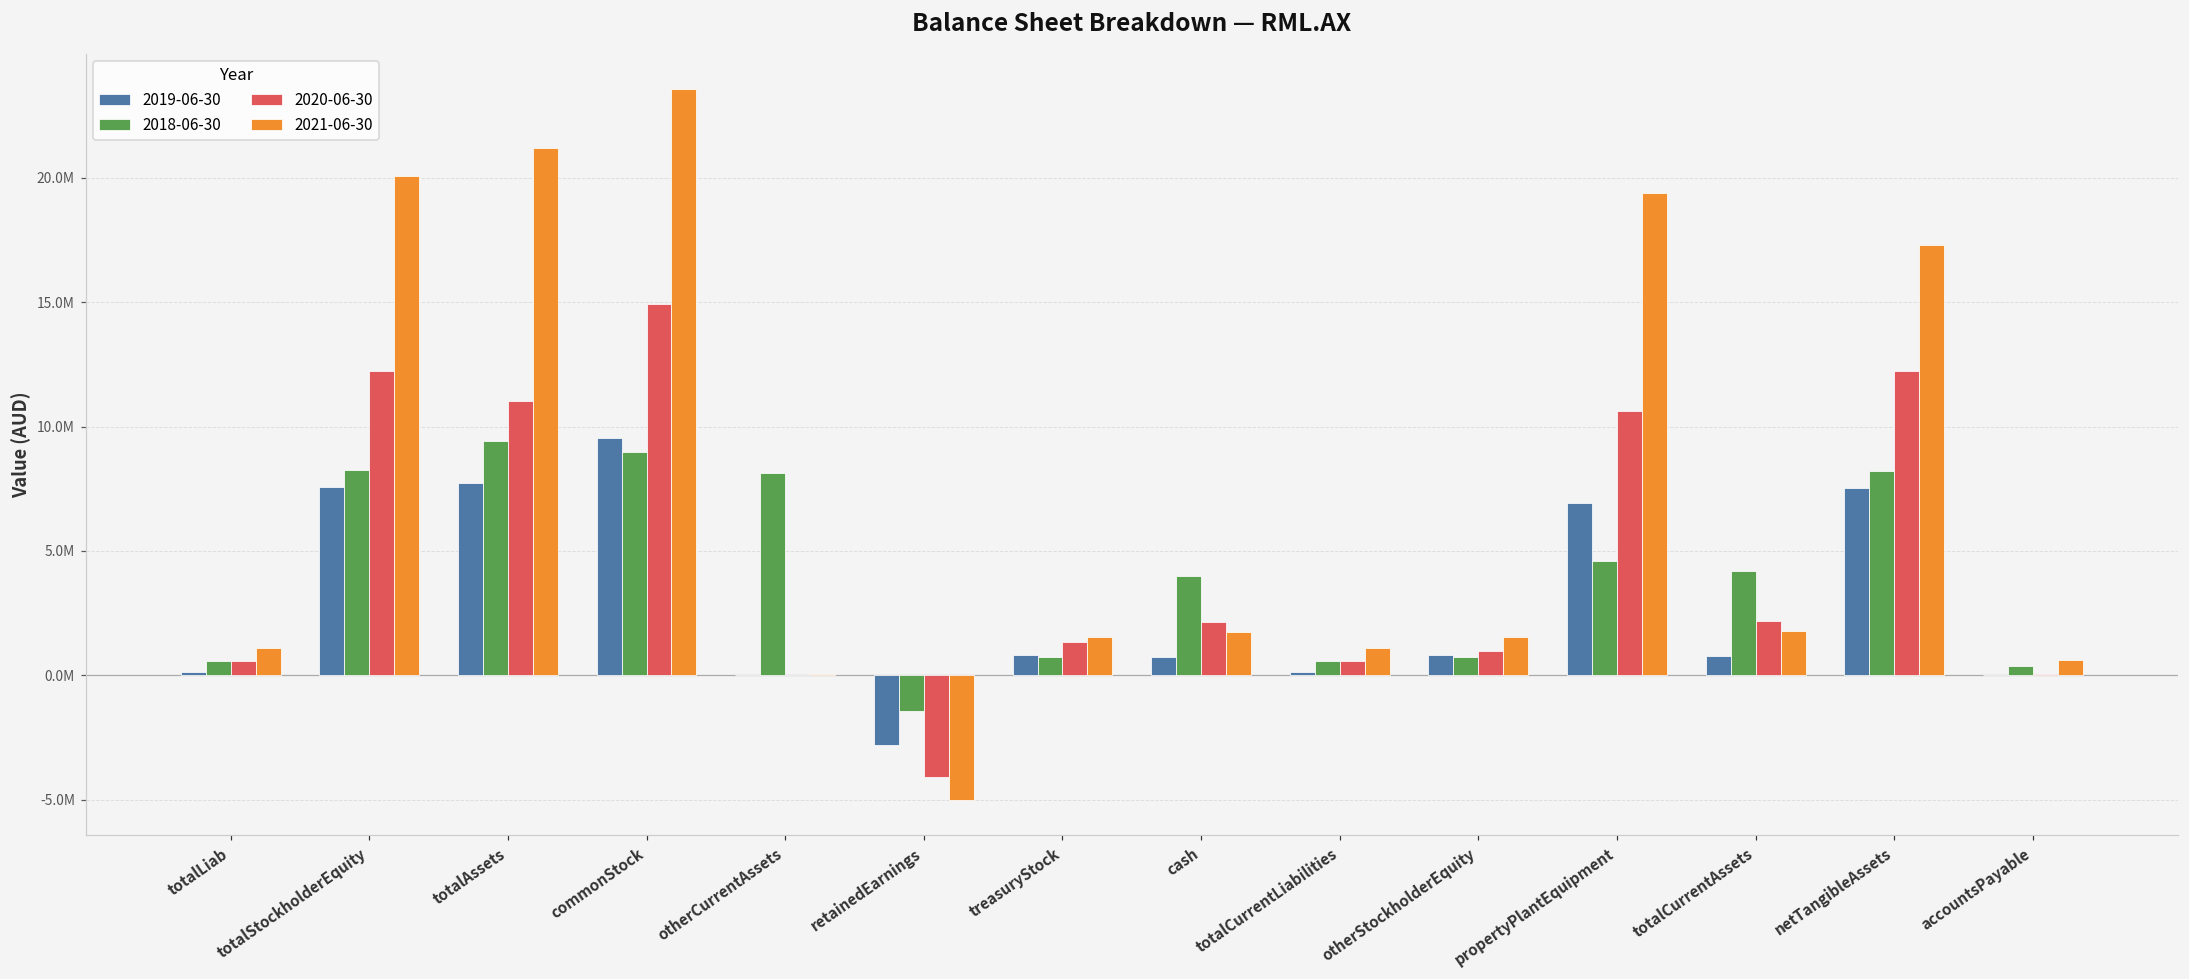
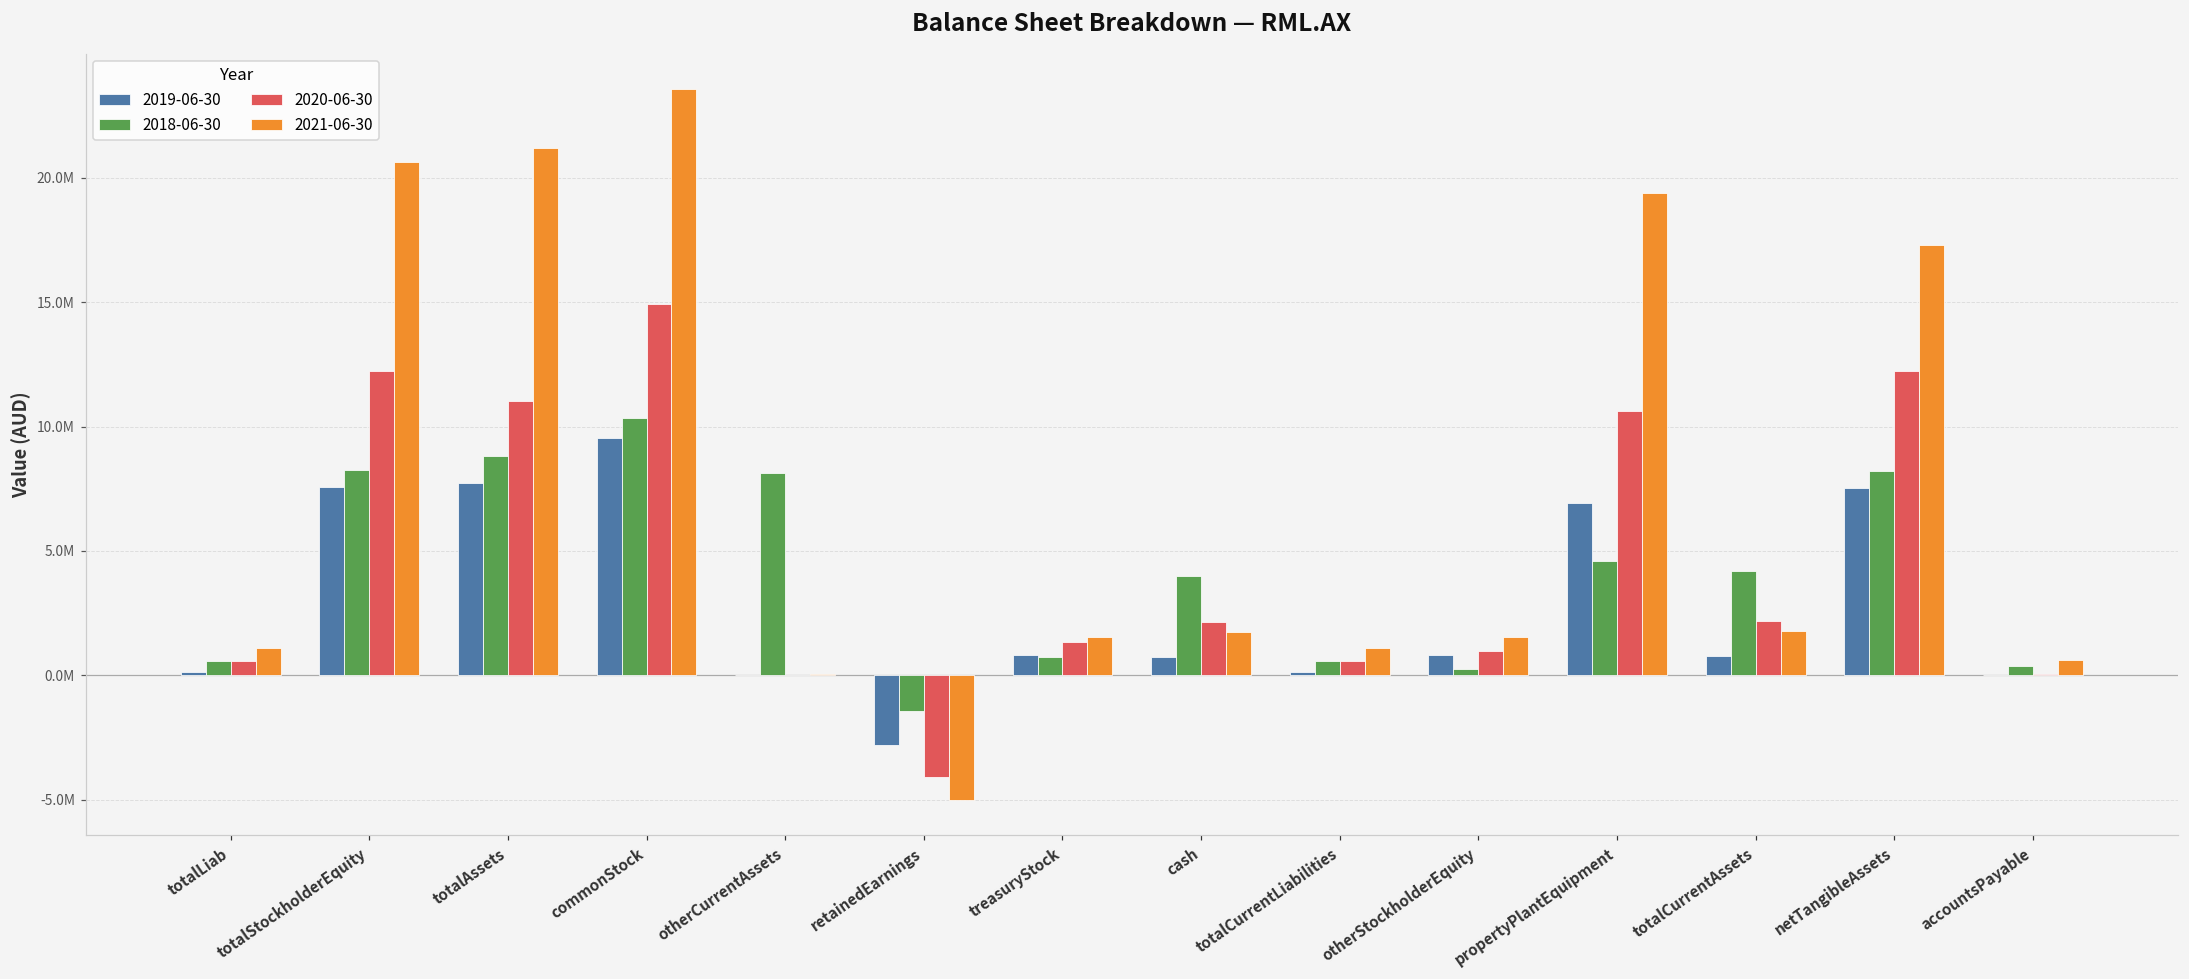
  {
    "2019-06-30": {
      "totalLiab": 100000,
      "totalStockholderEquity": 7600000,
      "totalAssets": 7700000,
      "commonStock": 9500000,
      "retainedEarnings": -2800000,
      "treasuryStock": 800000,
      "cash": 700000,
      "totalCurrentLiabilities": 100000,
      "otherStockholderEquity": 800000,
      "propertyPlantEquipment": 6900000,
      "totalCurrentAssets": 800000,
      "netTangibleAssets": 7500000
    },
    "2018-06-30": {
      "totalLiab": 600000,
      "totalStockholderEquity": 8300000,
-     "totalAssets": 9400000,
-     "commonStock": 9000000,
+     "totalAssets": 8800000,
+     "commonStock": 10300000,
      "otherCurrentAssets": 8100000,
      "retainedEarnings": -1400000,
      "treasuryStock": 700000,
      "cash": 4000000,
      "totalCurrentLiabilities": 600000,
-     "otherStockholderEquity": 700000,
+     "otherStockholderEquity": 300000,
      "propertyPlantEquipment": 4600000,
      "totalCurrentAssets": 4200000,
      "netTangibleAssets": 8200000,
      "accountsPayable": 400000
    },
    "2020-06-30": {
      "totalLiab": 600000,
      "totalStockholderEquity": 12200000,
      "totalAssets": 11000000,
      "commonStock": 14900000,
      "retainedEarnings": -4100000,
      "treasuryStock": 1400000,
      "cash": 2200000,
      "totalCurrentLiabilities": 600000,
      "otherStockholderEquity": 1000000,
      "propertyPlantEquipment": 10600000,
      "totalCurrentAssets": 2200000,
      "netTangibleAssets": 12200000
    },
    "2021-06-30": {
      "totalLiab": 1100000,
-     "totalStockholderEquity": 20100000,
+     "totalStockholderEquity": 20600000,
      "totalAssets": 21200000,
      "commonStock": 23600000,
      "retainedEarnings": -5000000,
      "treasuryStock": 1500000,
      "cash": 1800000,
      "totalCurrentLiabilities": 1100000,
      "otherStockholderEquity": 1500000,
      "propertyPlantEquipment": 19400000,
      "totalCurrentAssets": 1800000,
      "netTangibleAssets": 17300000,
      "accountsPayable": 600000
    }
  }
